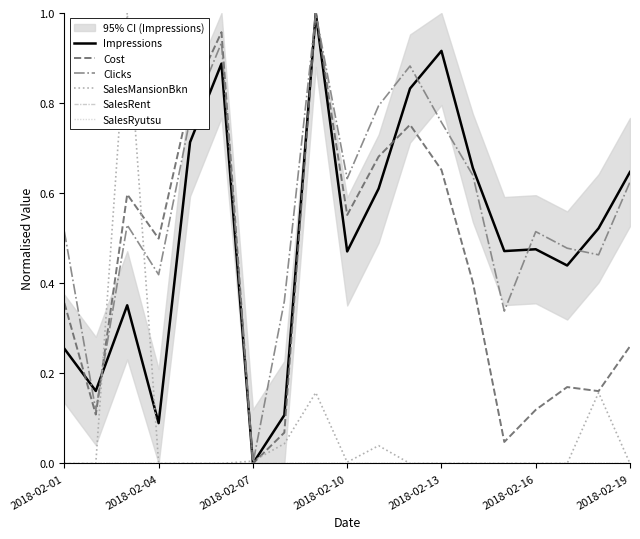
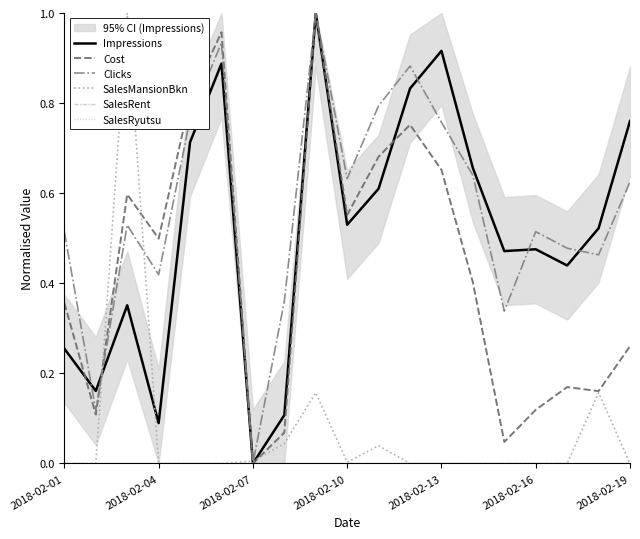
  {
    "Impressions": {
      "2018-02-01": 0.25,
      "2018-02-04": 0.09,
-     "2018-02-10": 0.47,
+     "2018-02-10": 0.53,
      "2018-02-13": 0.92,
      "2018-02-16": 0.48,
-     "2018-02-19": 0.65
+     "2018-02-19": 0.76
    }
  }
